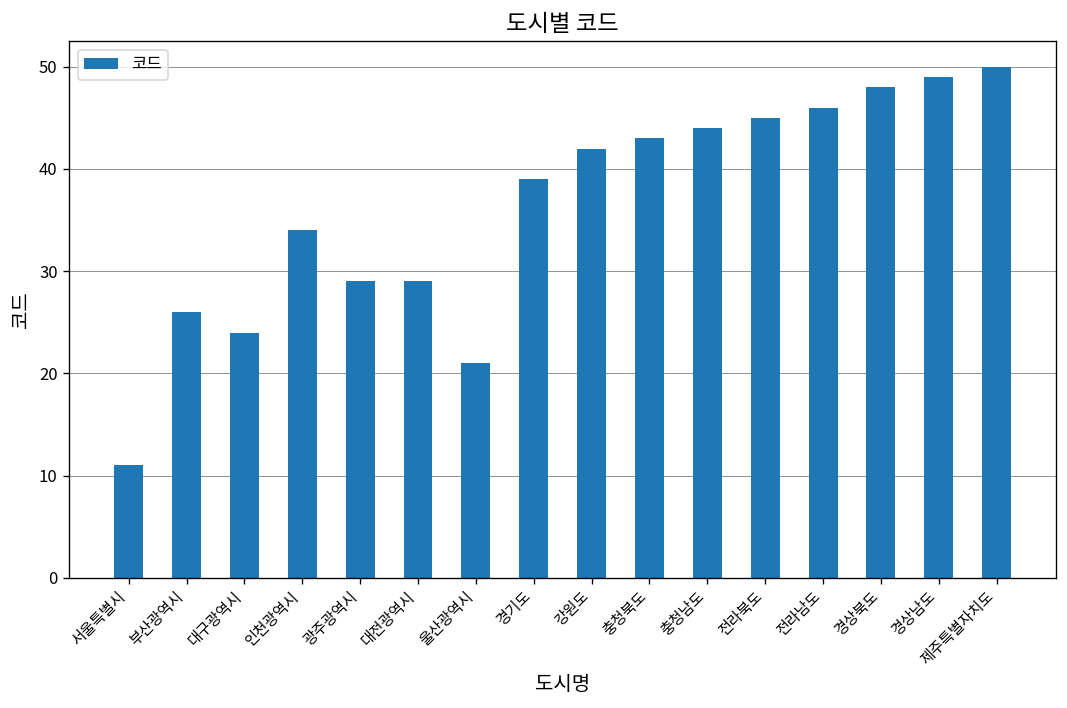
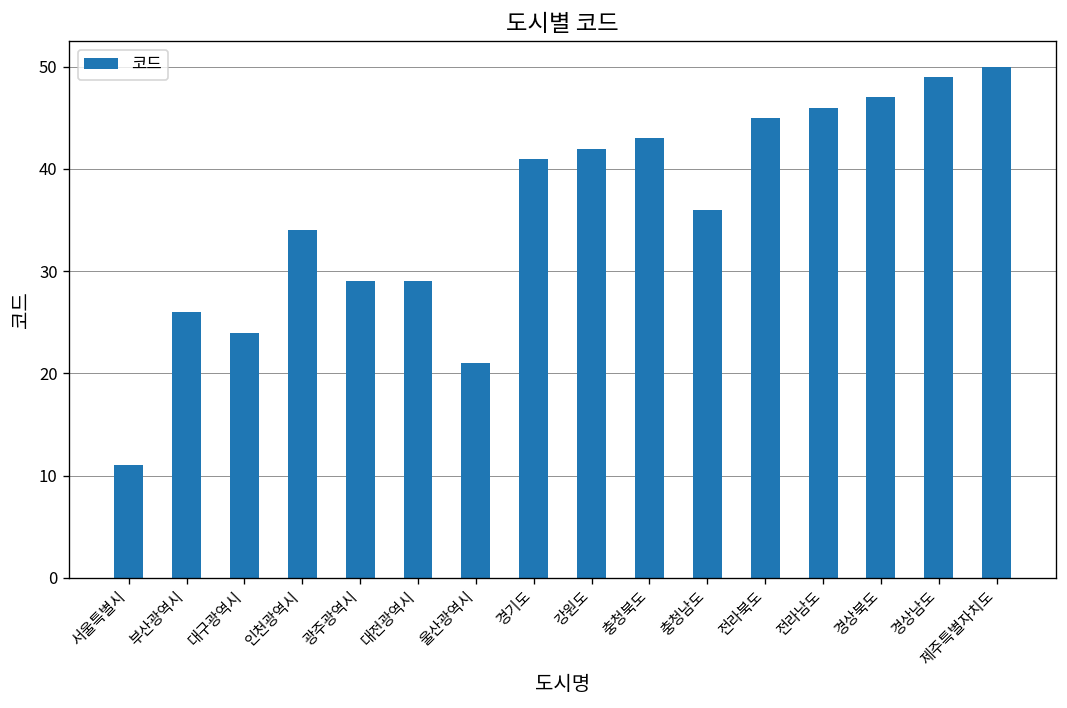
  {
    "서울특별시": 11,
    "부산광역시": 26,
    "대구광역시": 24,
    "인천광역시": 34,
    "광주광역시": 29,
    "대전광역시": 29,
    "울산광역시": 21,
-   "경기도": 39,
+   "경기도": 41,
    "강원도": 42,
    "충청북도": 43,
-   "충청남도": 44,
+   "충청남도": 36,
    "전라북도": 45,
    "전라남도": 46,
-   "경상북도": 48,
+   "경상북도": 47,
    "경상남도": 49,
    "제주특별자치도": 50
  }
